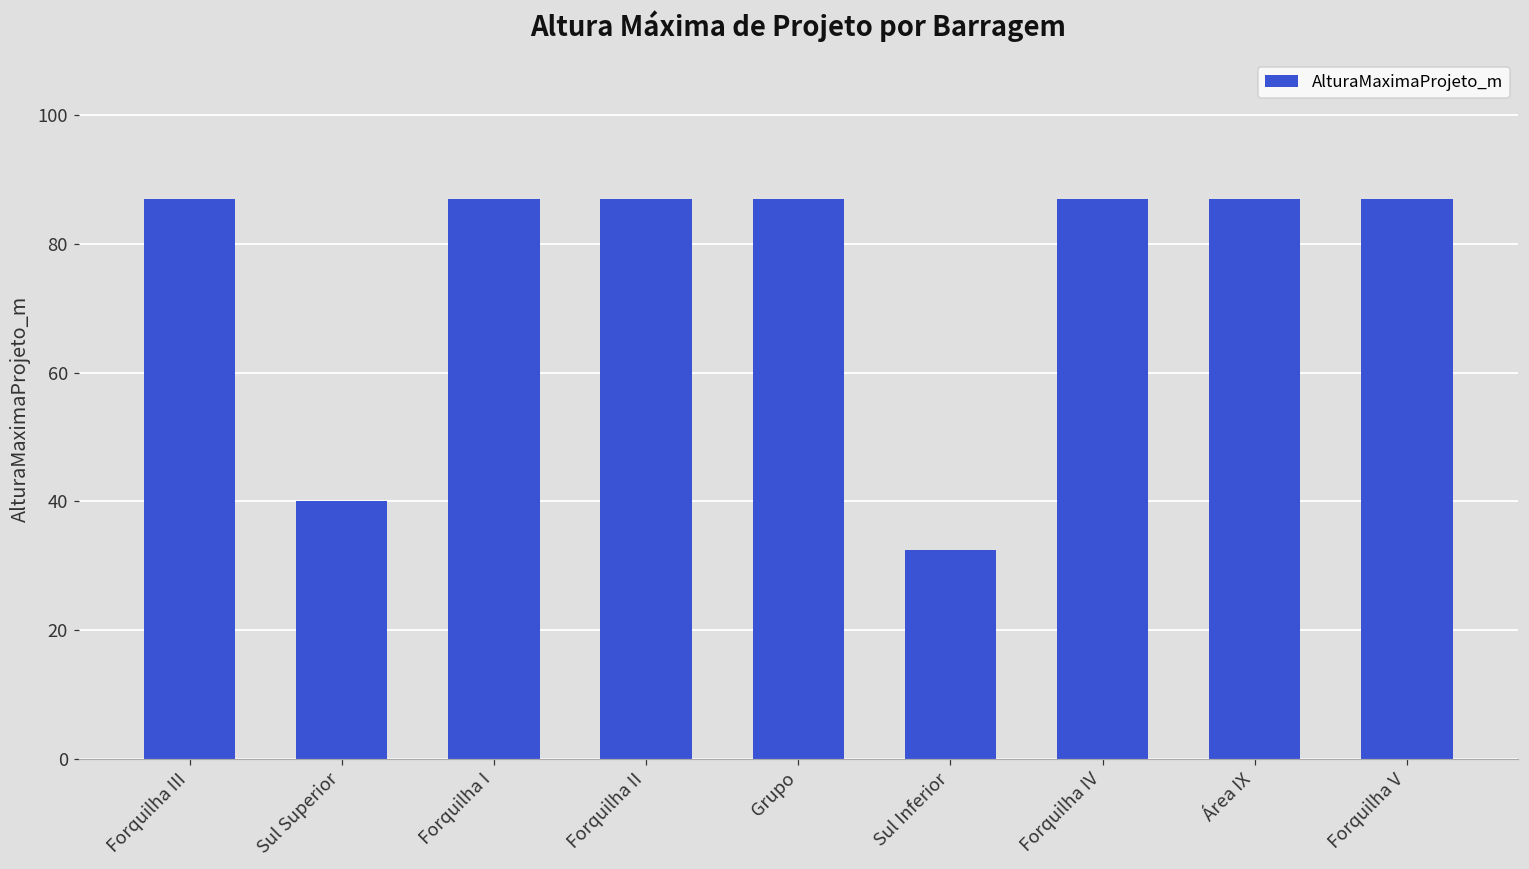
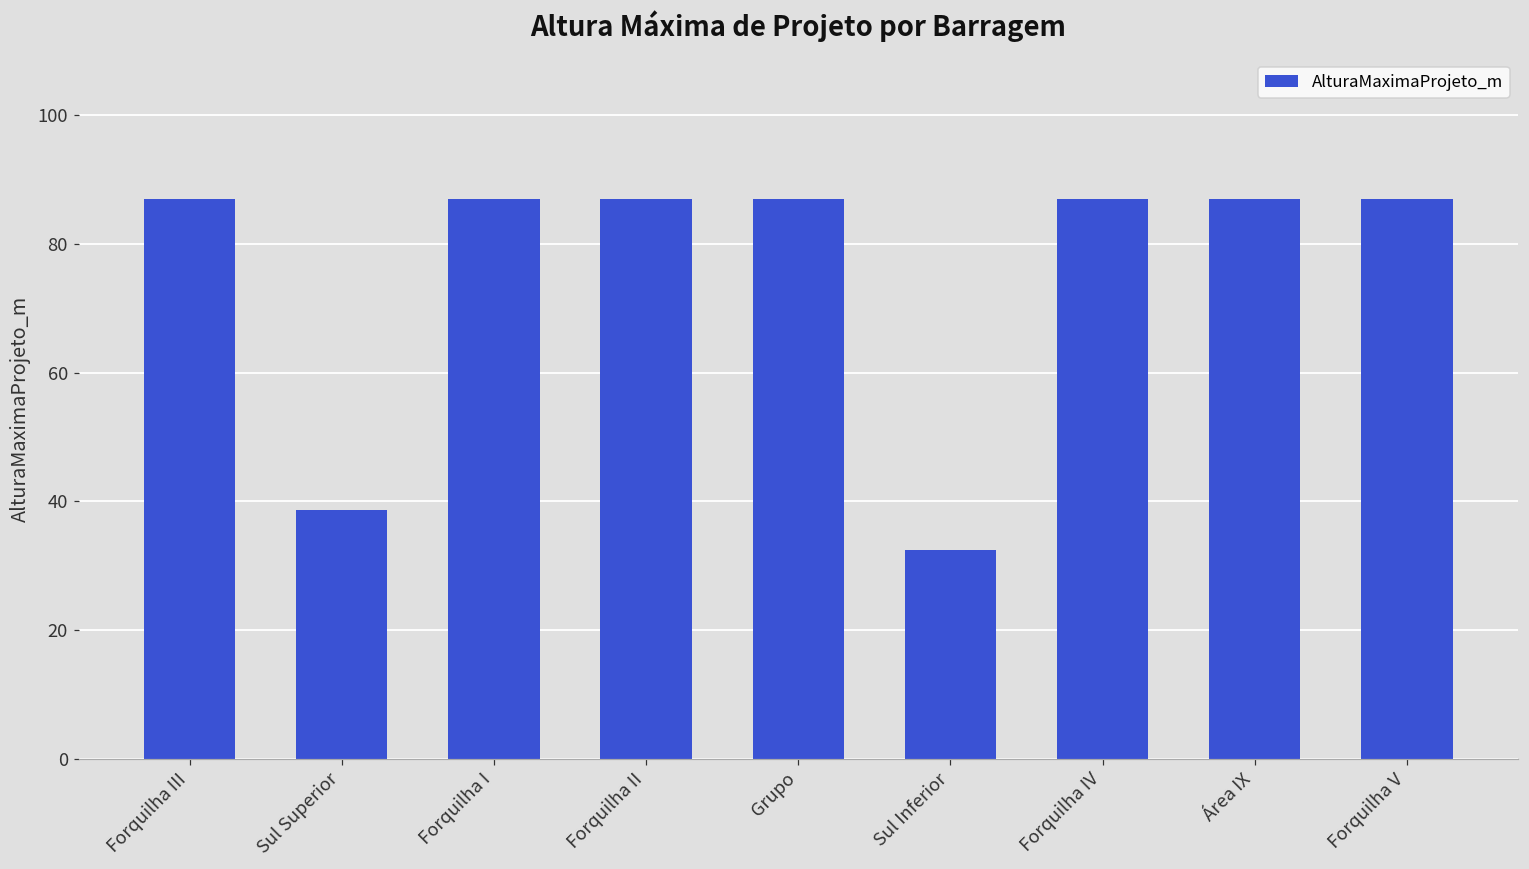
  {
    "Forquilha III": 87,
-   "Sul Superior": 40,
+   "Sul Superior": 39,
    "Forquilha I": 87,
    "Forquilha II": 87,
    "Grupo": 87,
    "Sul Inferior": 32,
    "Forquilha IV": 87,
    "Área IX": 87,
    "Forquilha V": 87
  }
